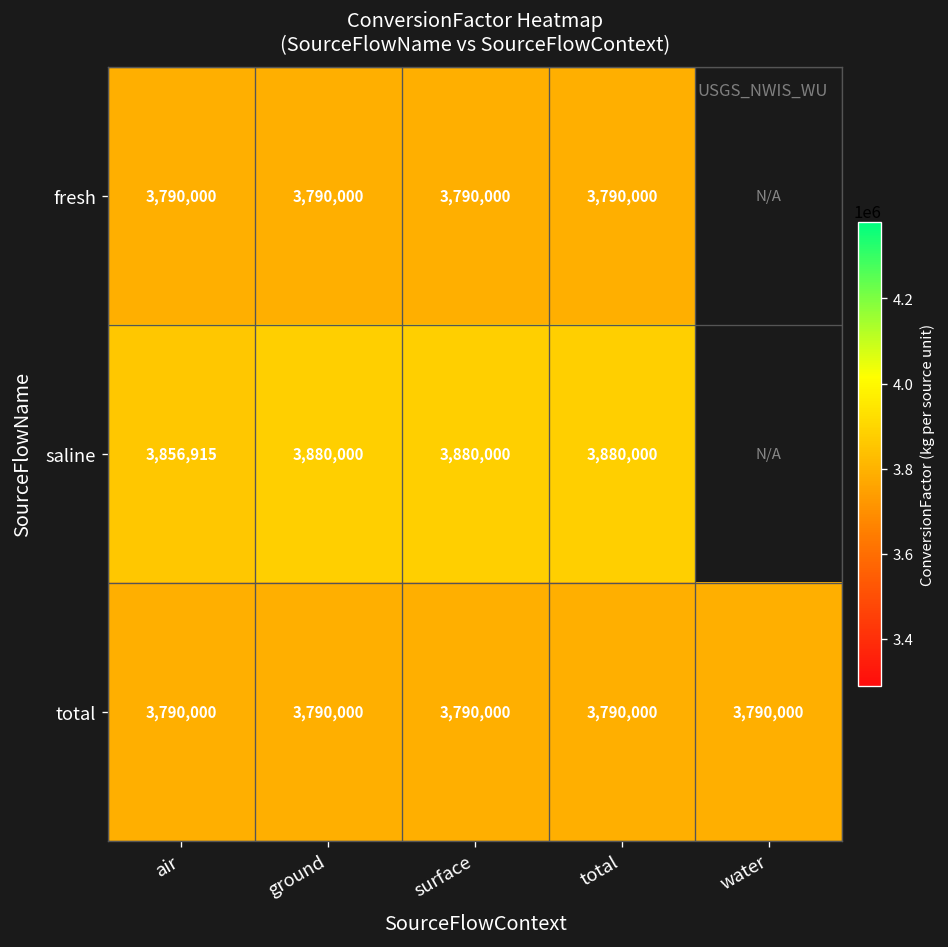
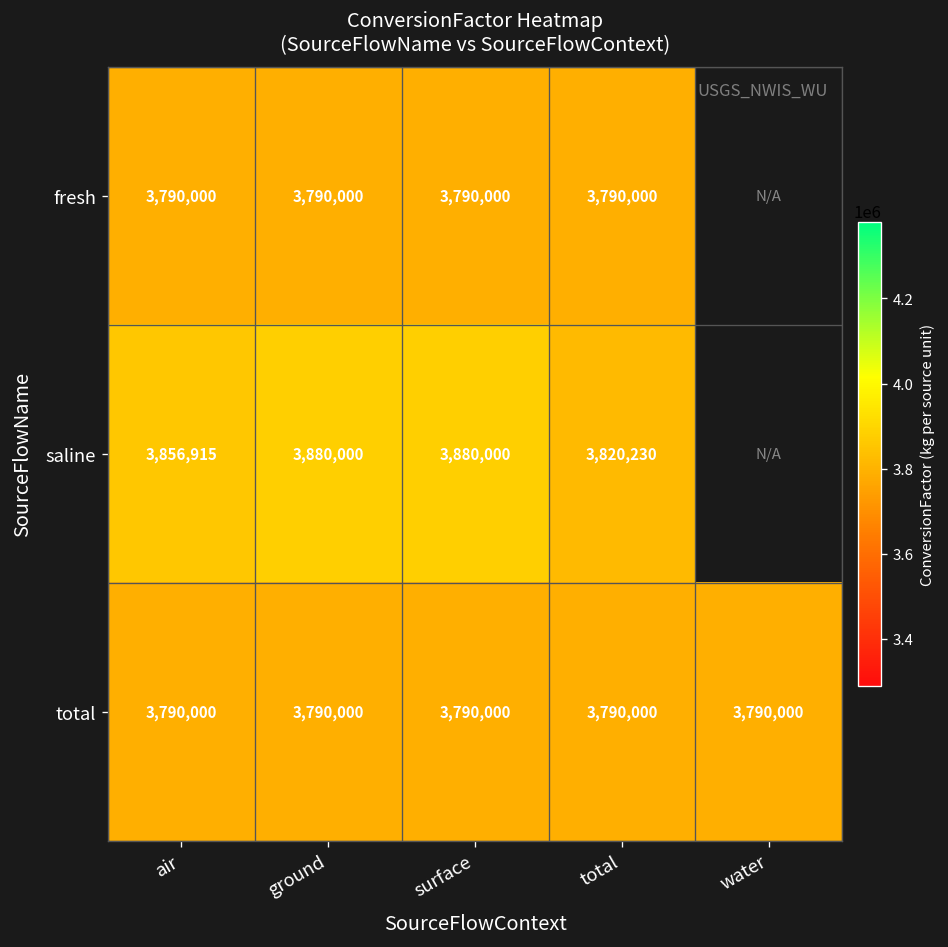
  {
    "fresh": {
      "air": "3,790,000",
      "ground": "3,790,000",
      "surface": "3,790,000",
      "total": "3,790,000"
    },
    "saline": {
      "air": "3,856,915",
      "ground": "3,880,000",
      "surface": "3,880,000",
-     "total": "3,880,000"
+     "total": "3,820,230"
    },
    "total": {
      "air": "3,790,000",
      "ground": "3,790,000",
      "surface": "3,790,000",
      "total": "3,790,000",
      "water": "3,790,000"
    }
  }
